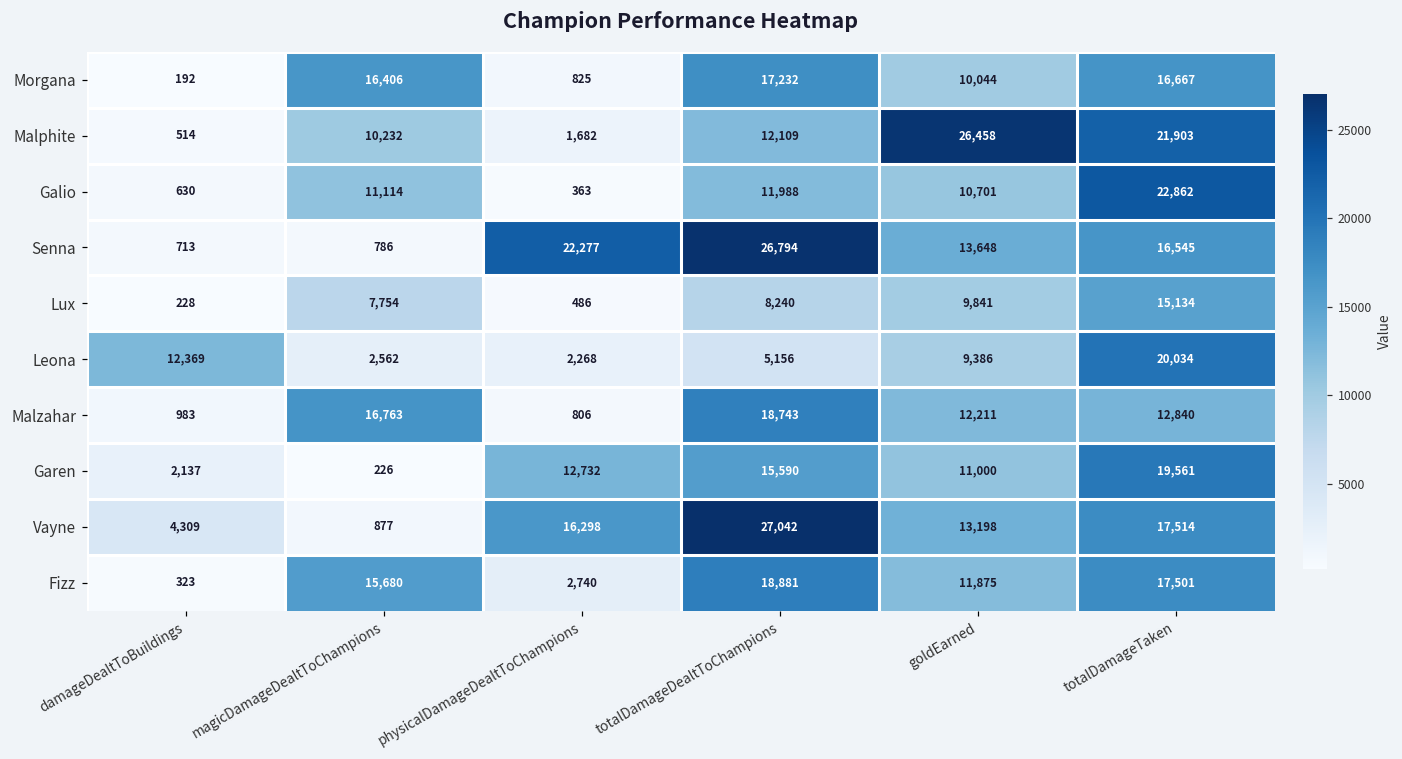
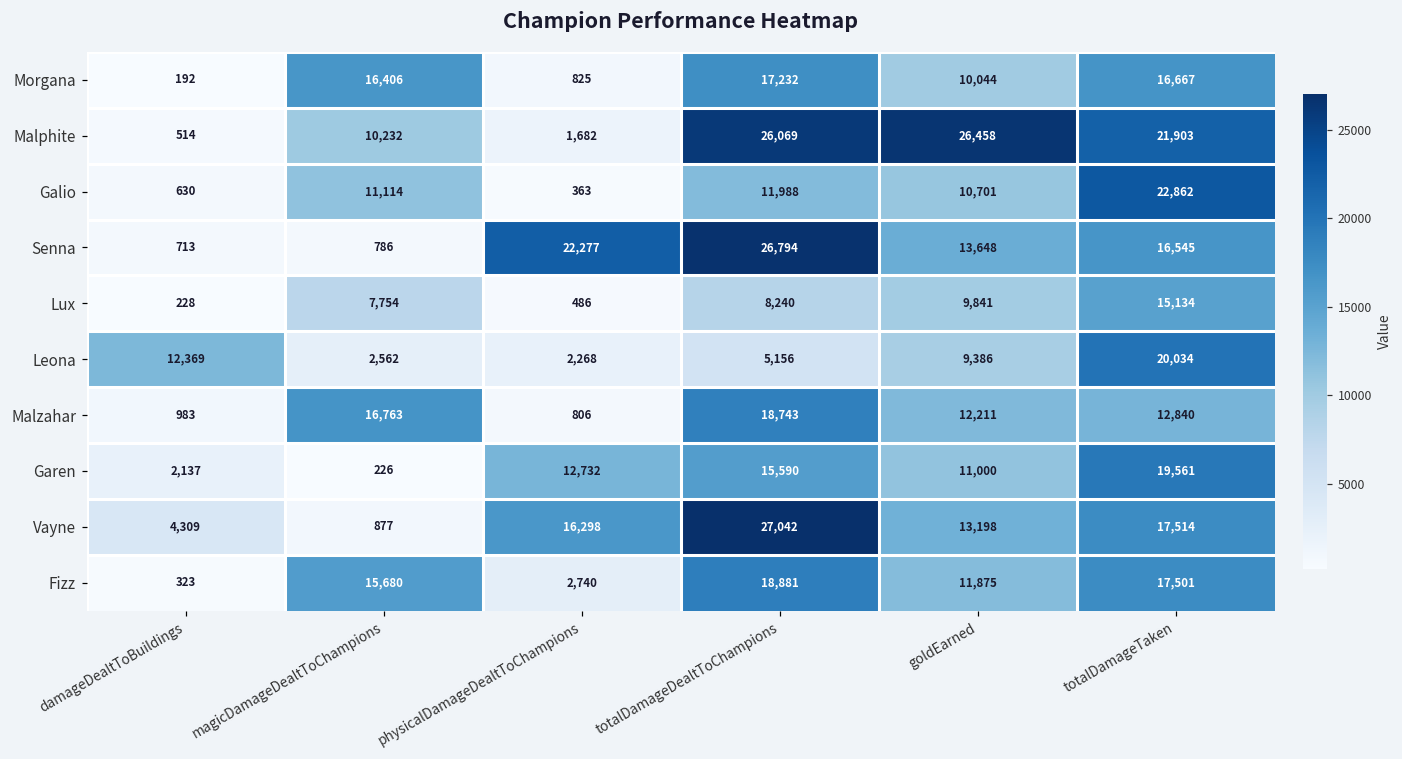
  {
    "Morgana": {
      "damageDealtToBuildings": "192",
      "magicDamageDealtToChampions": "16,406",
      "physicalDamageDealtToChampions": "825",
      "totalDamageDealtToChampions": "17,232",
      "goldEarned": "10,044",
      "totalDamageTaken": "16,667"
    },
    "Malphite": {
      "damageDealtToBuildings": "514",
      "magicDamageDealtToChampions": "10,232",
      "physicalDamageDealtToChampions": "1,682",
-     "totalDamageDealtToChampions": "12,109",
+     "totalDamageDealtToChampions": "26,069",
      "goldEarned": "26,458",
      "totalDamageTaken": "21,903"
    },
    "Galio": {
      "damageDealtToBuildings": "630",
      "magicDamageDealtToChampions": "11,114",
      "physicalDamageDealtToChampions": "363",
      "totalDamageDealtToChampions": "11,988",
      "goldEarned": "10,701",
      "totalDamageTaken": "22,862"
    },
    "Senna": {
      "damageDealtToBuildings": "713",
      "magicDamageDealtToChampions": "786",
      "physicalDamageDealtToChampions": "22,277",
      "totalDamageDealtToChampions": "26,794",
      "goldEarned": "13,648",
      "totalDamageTaken": "16,545"
    },
    "Lux": {
      "damageDealtToBuildings": "228",
      "magicDamageDealtToChampions": "7,754",
      "physicalDamageDealtToChampions": "486",
      "totalDamageDealtToChampions": "8,240",
      "goldEarned": "9,841",
      "totalDamageTaken": "15,134"
    },
    "Leona": {
      "damageDealtToBuildings": "12,369",
      "magicDamageDealtToChampions": "2,562",
      "physicalDamageDealtToChampions": "2,268",
      "totalDamageDealtToChampions": "5,156",
      "goldEarned": "9,386",
      "totalDamageTaken": "20,034"
    },
    "Malzahar": {
      "damageDealtToBuildings": "983",
      "magicDamageDealtToChampions": "16,763",
      "physicalDamageDealtToChampions": "806",
      "totalDamageDealtToChampions": "18,743",
      "goldEarned": "12,211",
      "totalDamageTaken": "12,840"
    },
    "Garen": {
      "damageDealtToBuildings": "2,137",
      "magicDamageDealtToChampions": "226",
      "physicalDamageDealtToChampions": "12,732",
      "totalDamageDealtToChampions": "15,590",
      "goldEarned": "11,000",
      "totalDamageTaken": "19,561"
    },
    "Vayne": {
      "damageDealtToBuildings": "4,309",
      "magicDamageDealtToChampions": "877",
      "physicalDamageDealtToChampions": "16,298",
      "totalDamageDealtToChampions": "27,042",
      "goldEarned": "13,198",
      "totalDamageTaken": "17,514"
    },
    "Fizz": {
      "damageDealtToBuildings": "323",
      "magicDamageDealtToChampions": "15,680",
      "physicalDamageDealtToChampions": "2,740",
      "totalDamageDealtToChampions": "18,881",
      "goldEarned": "11,875",
      "totalDamageTaken": "17,501"
    }
  }
